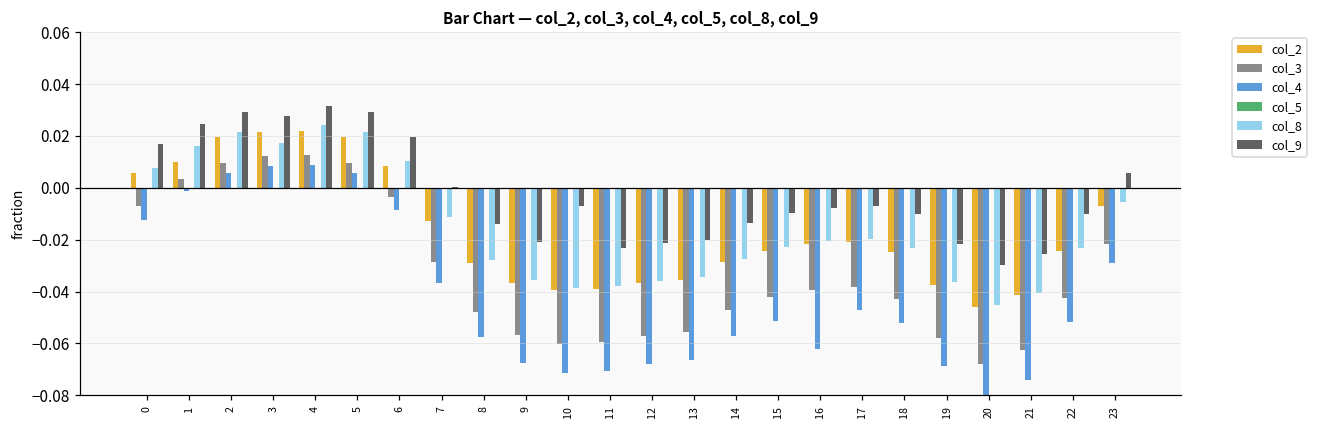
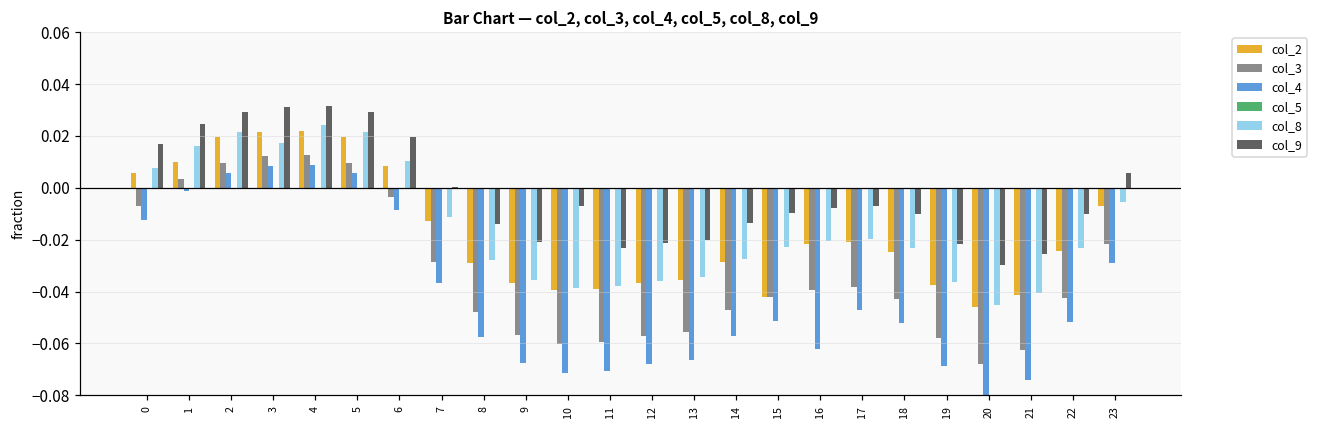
  {
    "col_2": {
      "0": 0.006,
      "1": 0.010,
      "2": 0.020,
      "3": 0.022,
      "4": 0.022,
      "5": 0.020,
      "6": 0.009,
      "7": -0.013,
      "8": -0.029,
      "9": -0.037,
      "10": -0.040,
      "11": -0.039,
      "12": -0.037,
      "13": -0.036,
      "14": -0.029,
-     "15": -0.024,
+     "15": -0.042,
      "16": -0.022,
      "17": -0.021,
      "18": -0.025,
      "19": -0.037,
      "20": -0.046,
      "21": -0.041,
      "22": -0.025,
      "23": -0.007
    },
    "col_3": {
      "0": -0.007,
      "1": 0.003,
      "2": 0.010,
      "3": 0.012,
      "4": 0.013,
      "5": 0.010,
      "6": -0.003,
      "7": -0.029,
      "8": -0.048,
      "9": -0.057,
      "10": -0.060,
      "11": -0.060,
      "12": -0.057,
      "13": -0.056,
      "14": -0.047,
      "15": -0.042,
      "16": -0.039,
      "17": -0.038,
      "18": -0.043,
      "19": -0.058,
      "20": -0.068,
      "21": -0.063,
      "22": -0.043,
      "23": -0.022
    },
    "col_4": {
      "0": -0.012,
      "1": -0.001,
      "2": 0.006,
      "3": 0.008,
      "4": 0.009,
      "5": 0.006,
      "6": -0.009,
      "7": -0.037,
      "8": -0.058,
      "9": -0.068,
      "10": -0.072,
      "11": -0.071,
      "12": -0.068,
      "13": -0.066,
      "14": -0.057,
      "15": -0.052,
      "16": -0.062,
      "17": -0.047,
      "18": -0.052,
      "19": -0.069,
      "20": -0.080,
      "21": -0.074,
      "22": -0.052,
      "23": -0.029
    },
    "col_5": {
      "0": 0.000,
      "1": 0.000,
      "2": 0.000,
      "3": 0.000,
      "4": 0.000,
      "5": 0.000,
      "6": 0.000,
      "7": 0.000,
      "8": 0.000,
      "9": 0.000,
      "10": 0.000,
      "11": 0.000,
      "12": 0.000,
      "13": 0.000,
      "14": 0.000,
      "15": 0.000,
      "16": 0.000,
      "17": 0.000,
      "18": 0.000,
      "19": 0.000,
      "20": 0.000,
      "21": 0.000,
      "22": 0.000,
      "23": 0.000
    },
    "col_8": {
      "0": 0.008,
      "1": 0.016,
      "2": 0.022,
      "3": 0.017,
      "4": 0.024,
      "5": 0.022,
      "6": 0.011,
      "7": -0.011,
      "8": -0.028,
      "9": -0.036,
      "10": -0.039,
      "11": -0.038,
      "12": -0.036,
      "13": -0.035,
      "14": -0.027,
      "15": -0.023,
      "16": -0.020,
      "17": -0.020,
      "18": -0.023,
      "19": -0.036,
      "20": -0.045,
      "21": -0.041,
      "22": -0.023,
      "23": -0.005
    },
    "col_9": {
      "0": 0.017,
      "1": 0.025,
      "2": 0.029,
-     "3": 0.028,
+     "3": 0.031,
      "4": 0.032,
      "5": 0.029,
      "6": 0.020,
      "8": -0.014,
      "9": -0.021,
      "10": -0.007,
      "11": -0.023,
      "12": -0.021,
      "13": -0.020,
      "14": -0.014,
      "15": -0.010,
      "16": -0.008,
      "17": -0.007,
      "18": -0.010,
      "19": -0.022,
      "20": -0.030,
      "21": -0.025,
      "22": -0.010,
      "23": 0.006
    }
  }
